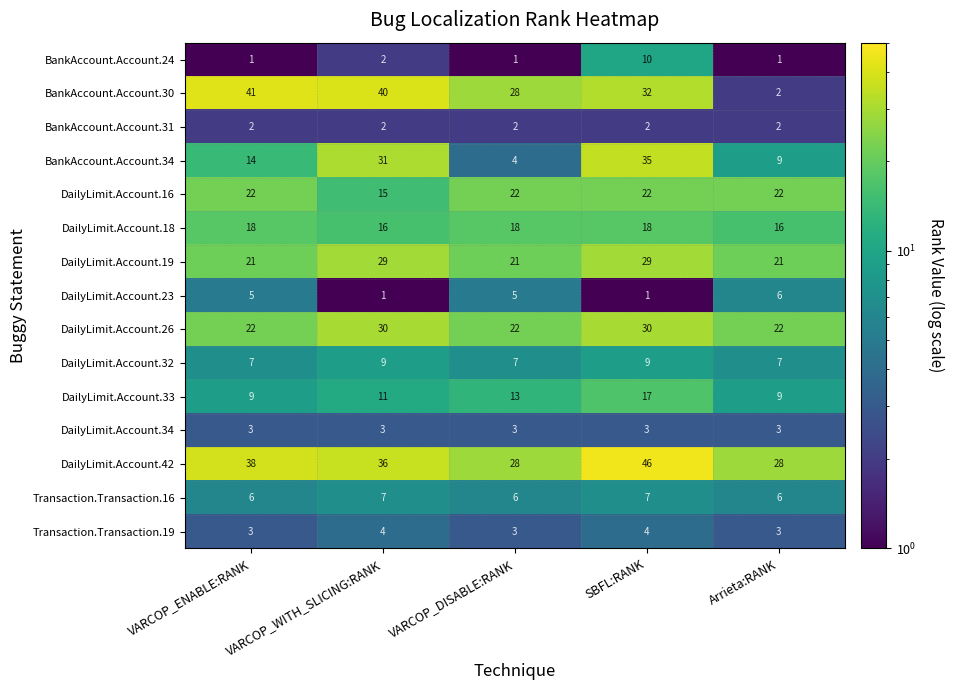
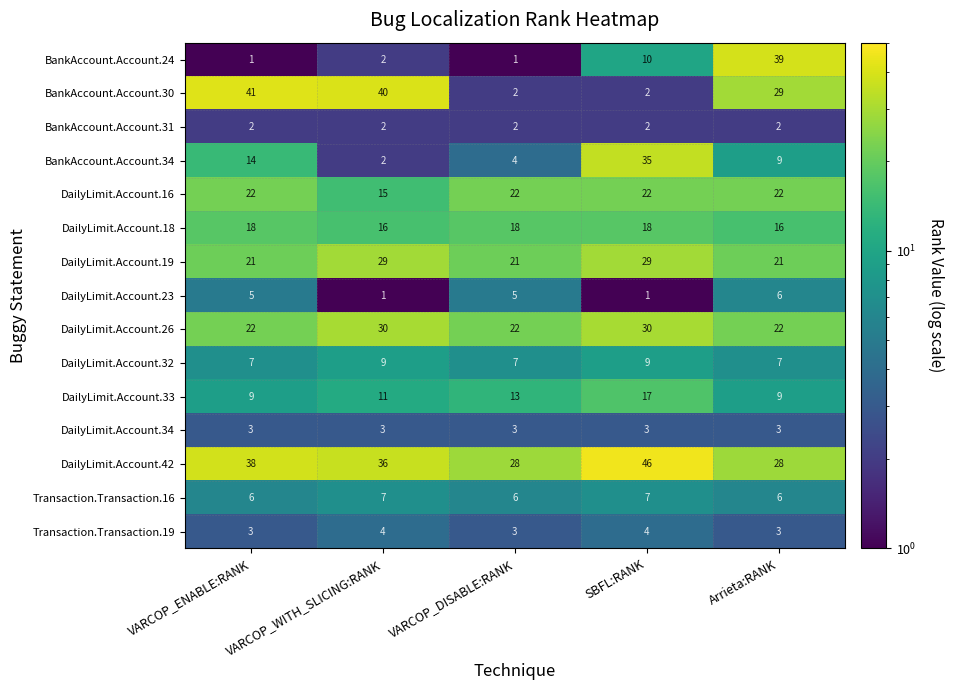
  {
    "BankAccount.Account.24": {
      "VARCOP_ENABLE:RANK": 1,
      "VARCOP_WITH_SLICING:RANK": 2,
      "VARCOP_DISABLE:RANK": 1,
      "SBFL:RANK": 10,
-     "Arrieta:RANK": 1
+     "Arrieta:RANK": 39
    },
    "BankAccount.Account.30": {
      "VARCOP_ENABLE:RANK": 41,
      "VARCOP_WITH_SLICING:RANK": 40,
-     "VARCOP_DISABLE:RANK": 28,
-     "SBFL:RANK": 32,
-     "Arrieta:RANK": 2
+     "VARCOP_DISABLE:RANK": 2,
+     "SBFL:RANK": 2,
+     "Arrieta:RANK": 29
    },
    "BankAccount.Account.31": {
      "VARCOP_ENABLE:RANK": 2,
      "VARCOP_WITH_SLICING:RANK": 2,
      "VARCOP_DISABLE:RANK": 2,
      "SBFL:RANK": 2,
      "Arrieta:RANK": 2
    },
    "BankAccount.Account.34": {
      "VARCOP_ENABLE:RANK": 14,
-     "VARCOP_WITH_SLICING:RANK": 31,
+     "VARCOP_WITH_SLICING:RANK": 2,
      "VARCOP_DISABLE:RANK": 4,
      "SBFL:RANK": 35,
      "Arrieta:RANK": 9
    },
    "DailyLimit.Account.16": {
      "VARCOP_ENABLE:RANK": 22,
      "VARCOP_WITH_SLICING:RANK": 15,
      "VARCOP_DISABLE:RANK": 22,
      "SBFL:RANK": 22,
      "Arrieta:RANK": 22
    },
    "DailyLimit.Account.18": {
      "VARCOP_ENABLE:RANK": 18,
      "VARCOP_WITH_SLICING:RANK": 16,
      "VARCOP_DISABLE:RANK": 18,
      "SBFL:RANK": 18,
      "Arrieta:RANK": 16
    },
    "DailyLimit.Account.19": {
      "VARCOP_ENABLE:RANK": 21,
      "VARCOP_WITH_SLICING:RANK": 29,
      "VARCOP_DISABLE:RANK": 21,
      "SBFL:RANK": 29,
      "Arrieta:RANK": 21
    },
    "DailyLimit.Account.23": {
      "VARCOP_ENABLE:RANK": 5,
      "VARCOP_WITH_SLICING:RANK": 1,
      "VARCOP_DISABLE:RANK": 5,
      "SBFL:RANK": 1,
      "Arrieta:RANK": 6
    },
    "DailyLimit.Account.26": {
      "VARCOP_ENABLE:RANK": 22,
      "VARCOP_WITH_SLICING:RANK": 30,
      "VARCOP_DISABLE:RANK": 22,
      "SBFL:RANK": 30,
      "Arrieta:RANK": 22
    },
    "DailyLimit.Account.32": {
      "VARCOP_ENABLE:RANK": 7,
      "VARCOP_WITH_SLICING:RANK": 9,
      "VARCOP_DISABLE:RANK": 7,
      "SBFL:RANK": 9,
      "Arrieta:RANK": 7
    },
    "DailyLimit.Account.33": {
      "VARCOP_ENABLE:RANK": 9,
      "VARCOP_WITH_SLICING:RANK": 11,
      "VARCOP_DISABLE:RANK": 13,
      "SBFL:RANK": 17,
      "Arrieta:RANK": 9
    },
    "DailyLimit.Account.34": {
      "VARCOP_ENABLE:RANK": 3,
      "VARCOP_WITH_SLICING:RANK": 3,
      "VARCOP_DISABLE:RANK": 3,
      "SBFL:RANK": 3,
      "Arrieta:RANK": 3
    },
    "DailyLimit.Account.42": {
      "VARCOP_ENABLE:RANK": 38,
      "VARCOP_WITH_SLICING:RANK": 36,
      "VARCOP_DISABLE:RANK": 28,
      "SBFL:RANK": 46,
      "Arrieta:RANK": 28
    },
    "Transaction.Transaction.16": {
      "VARCOP_ENABLE:RANK": 6,
      "VARCOP_WITH_SLICING:RANK": 7,
      "VARCOP_DISABLE:RANK": 6,
      "SBFL:RANK": 7,
      "Arrieta:RANK": 6
    },
    "Transaction.Transaction.19": {
      "VARCOP_ENABLE:RANK": 3,
      "VARCOP_WITH_SLICING:RANK": 4,
      "VARCOP_DISABLE:RANK": 3,
      "SBFL:RANK": 4,
      "Arrieta:RANK": 3
    }
  }
